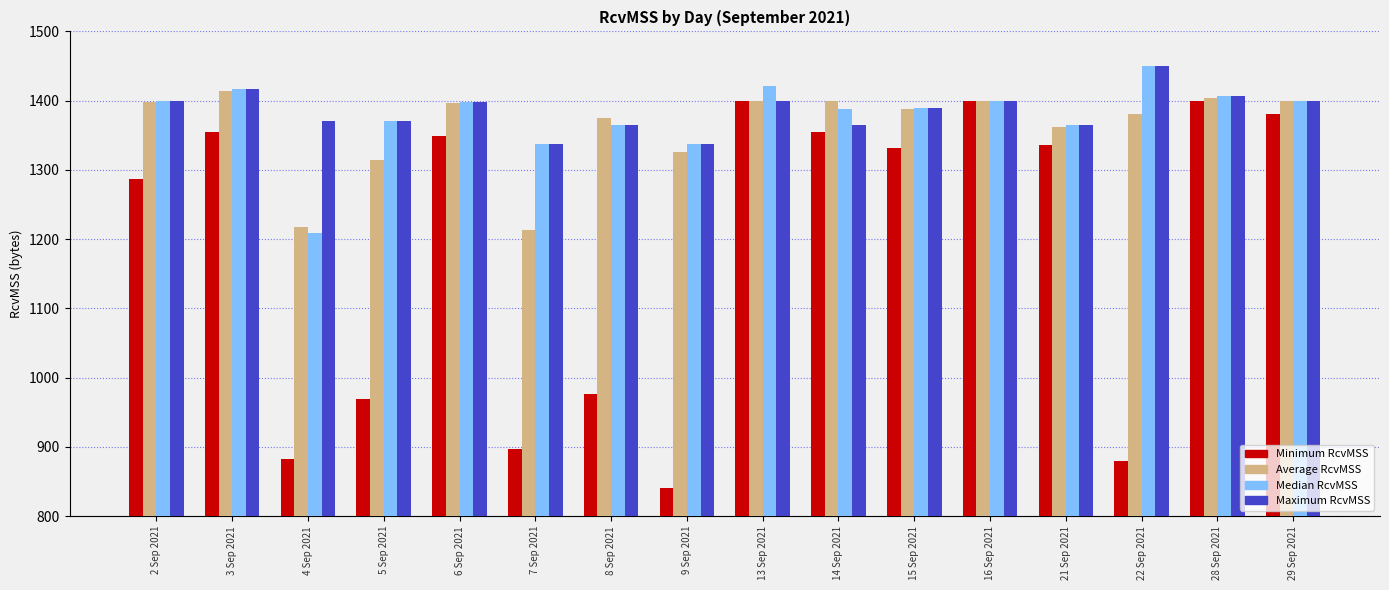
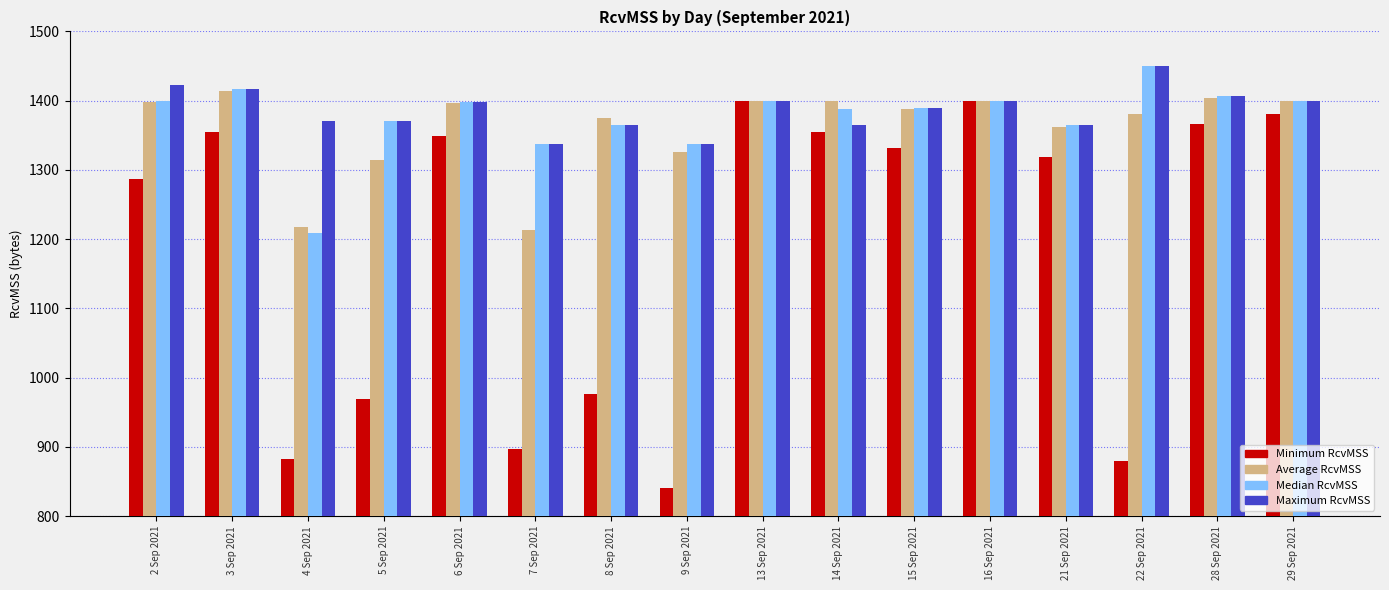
  {
    "Minimum RcvMSS": {
      "2 Sep 2021": 1290,
      "3 Sep 2021": 1350,
      "4 Sep 2021": 880,
      "5 Sep 2021": 970,
      "6 Sep 2021": 1350,
      "7 Sep 2021": 900,
      "8 Sep 2021": 980,
      "9 Sep 2021": 840,
      "13 Sep 2021": 1400,
      "14 Sep 2021": 1350,
      "15 Sep 2021": 1330,
      "16 Sep 2021": 1400,
-     "21 Sep 2021": 1340,
+     "21 Sep 2021": 1320,
      "22 Sep 2021": 880,
-     "28 Sep 2021": 1400,
+     "28 Sep 2021": 1370,
      "29 Sep 2021": 1380
    },
    "Average RcvMSS": {
      "2 Sep 2021": 1400,
      "3 Sep 2021": 1410,
      "4 Sep 2021": 1220,
      "5 Sep 2021": 1310,
      "6 Sep 2021": 1400,
      "7 Sep 2021": 1210,
      "8 Sep 2021": 1370,
      "9 Sep 2021": 1330,
      "13 Sep 2021": 1400,
      "14 Sep 2021": 1400,
      "15 Sep 2021": 1390,
      "16 Sep 2021": 1400,
      "21 Sep 2021": 1360,
      "22 Sep 2021": 1380,
      "28 Sep 2021": 1400,
      "29 Sep 2021": 1400
    },
    "Median RcvMSS": {
      "2 Sep 2021": 1400,
      "3 Sep 2021": 1420,
      "4 Sep 2021": 1210,
      "5 Sep 2021": 1370,
      "6 Sep 2021": 1400,
      "7 Sep 2021": 1340,
      "8 Sep 2021": 1360,
      "9 Sep 2021": 1340,
-     "13 Sep 2021": 1420,
+     "13 Sep 2021": 1400,
      "14 Sep 2021": 1390,
      "15 Sep 2021": 1390,
      "16 Sep 2021": 1400,
      "21 Sep 2021": 1360,
      "22 Sep 2021": 1450,
      "28 Sep 2021": 1410,
      "29 Sep 2021": 1400
    },
    "Maximum RcvMSS": {
-     "2 Sep 2021": 1400,
+     "2 Sep 2021": 1420,
      "3 Sep 2021": 1420,
      "4 Sep 2021": 1370,
      "5 Sep 2021": 1370,
      "6 Sep 2021": 1400,
      "7 Sep 2021": 1340,
      "8 Sep 2021": 1360,
      "9 Sep 2021": 1340,
      "13 Sep 2021": 1400,
      "14 Sep 2021": 1370,
      "15 Sep 2021": 1390,
      "16 Sep 2021": 1400,
      "21 Sep 2021": 1360,
      "22 Sep 2021": 1450,
      "28 Sep 2021": 1410,
      "29 Sep 2021": 1400
    }
  }
